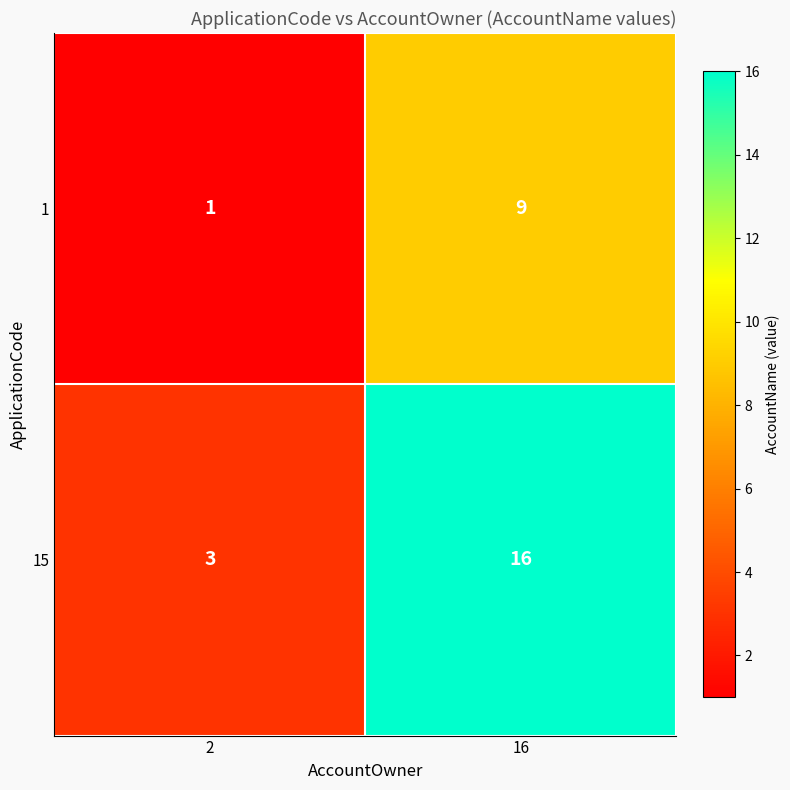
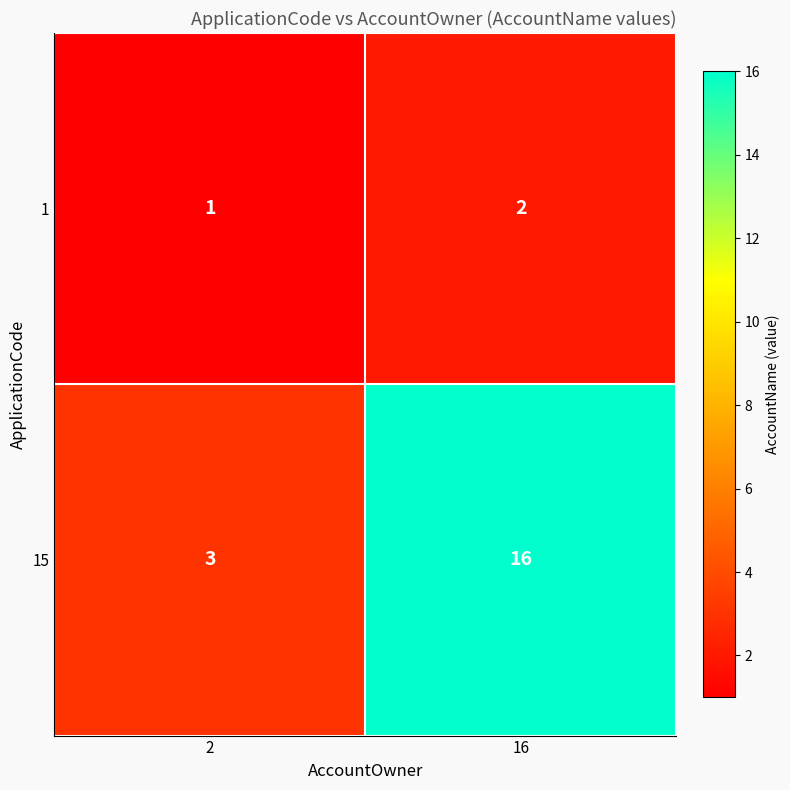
  {
    "1": {
      "2": 1,
-     "16": 9
+     "16": 2
    },
    "15": {
      "2": 3,
      "16": 16
    }
  }
